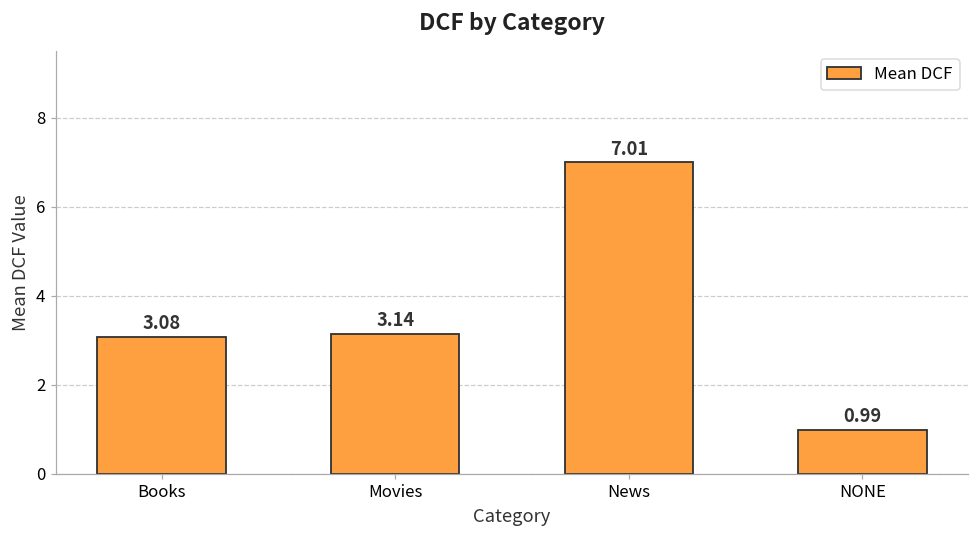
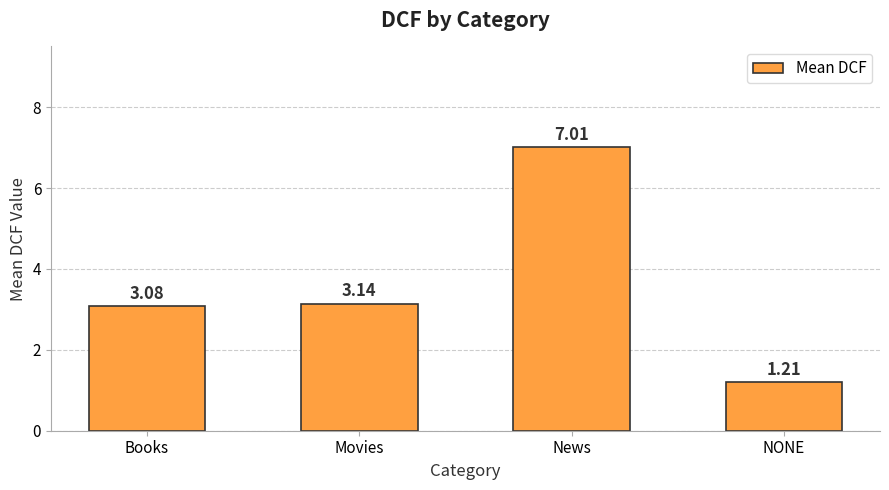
  {
    "Books": 3.08,
    "Movies": 3.14,
    "News": 7.01,
-   "NONE": 0.99
+   "NONE": 1.21
  }
